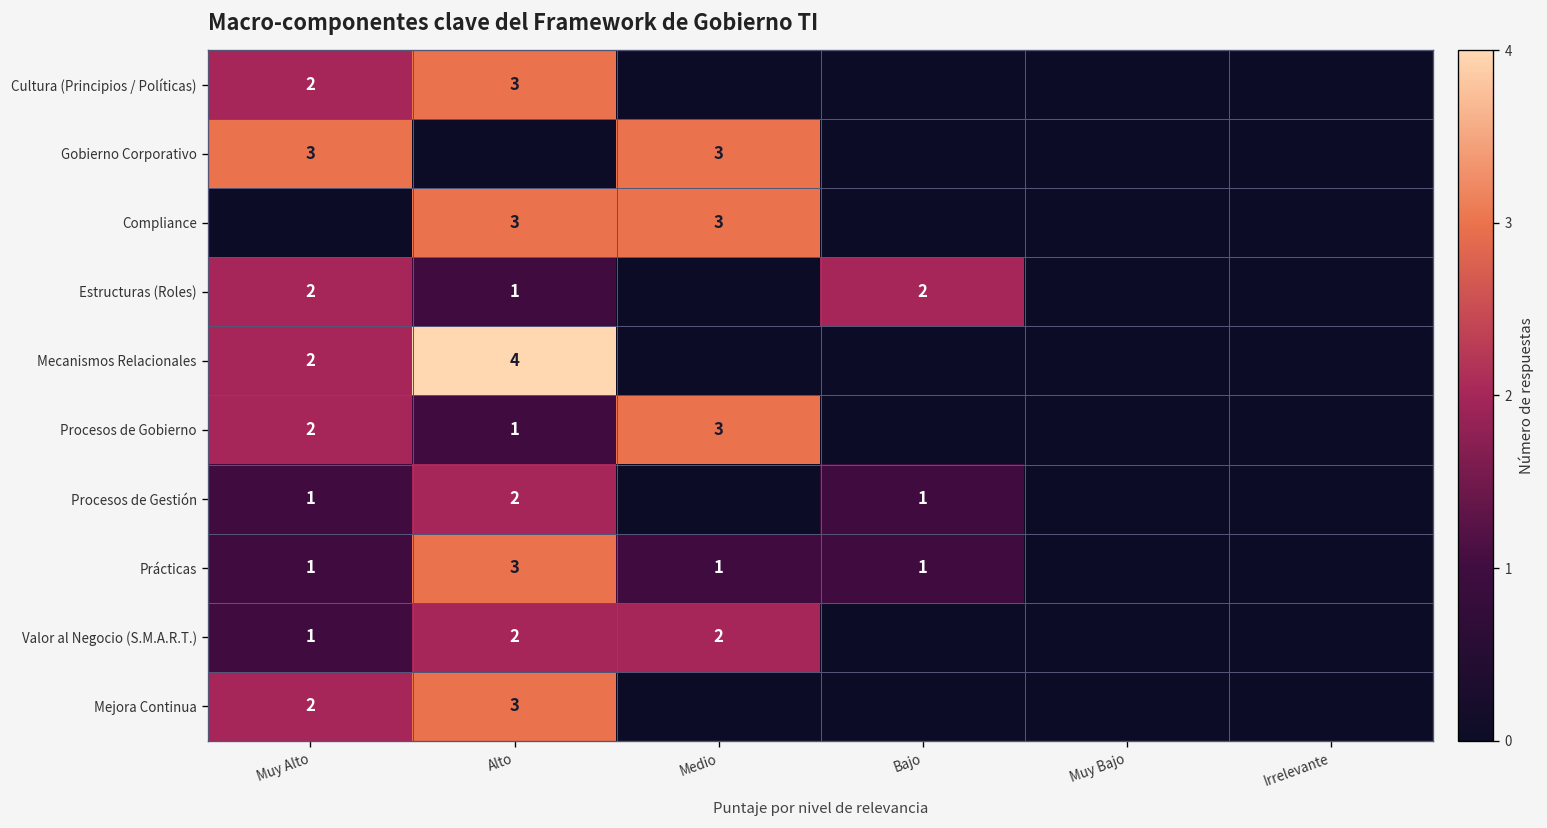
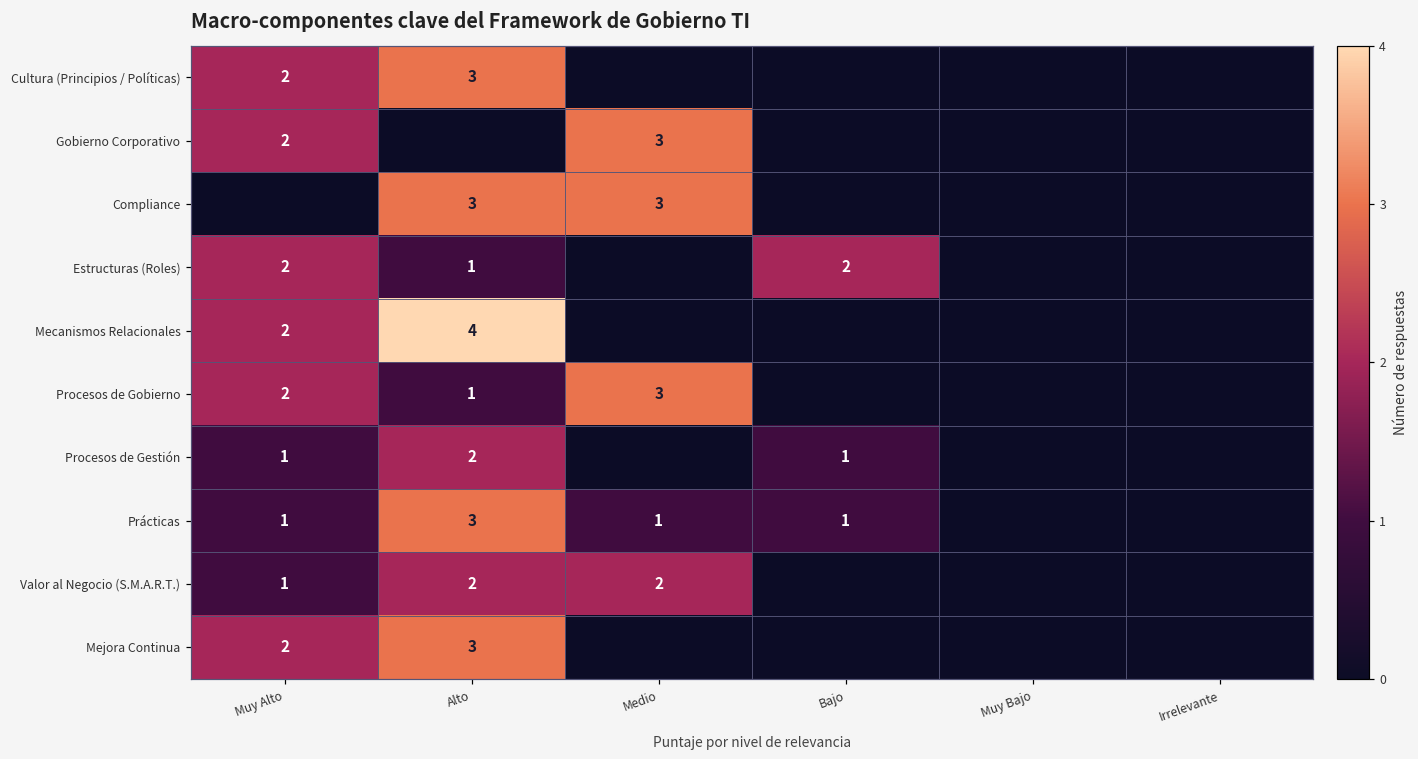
  {
    "Cultura (Principios / Políticas)": {
      "Muy Alto": 2,
      "Alto": 3
    },
    "Gobierno Corporativo": {
-     "Muy Alto": 3,
+     "Muy Alto": 2,
      "Medio": 3
    },
    "Compliance": {
      "Alto": 3,
      "Medio": 3
    },
    "Estructuras (Roles)": {
      "Muy Alto": 2,
      "Alto": 1,
      "Bajo": 2
    },
    "Mecanismos Relacionales": {
      "Muy Alto": 2,
      "Alto": 4
    },
    "Procesos de Gobierno": {
      "Muy Alto": 2,
      "Alto": 1,
      "Medio": 3
    },
    "Procesos de Gestión": {
      "Muy Alto": 1,
      "Alto": 2,
      "Bajo": 1
    },
    "Prácticas": {
      "Muy Alto": 1,
      "Alto": 3,
      "Medio": 1,
      "Bajo": 1
    },
    "Valor al Negocio (S.M.A.R.T.)": {
      "Muy Alto": 1,
      "Alto": 2,
      "Medio": 2
    },
    "Mejora Continua": {
      "Muy Alto": 2,
      "Alto": 3
    }
  }
